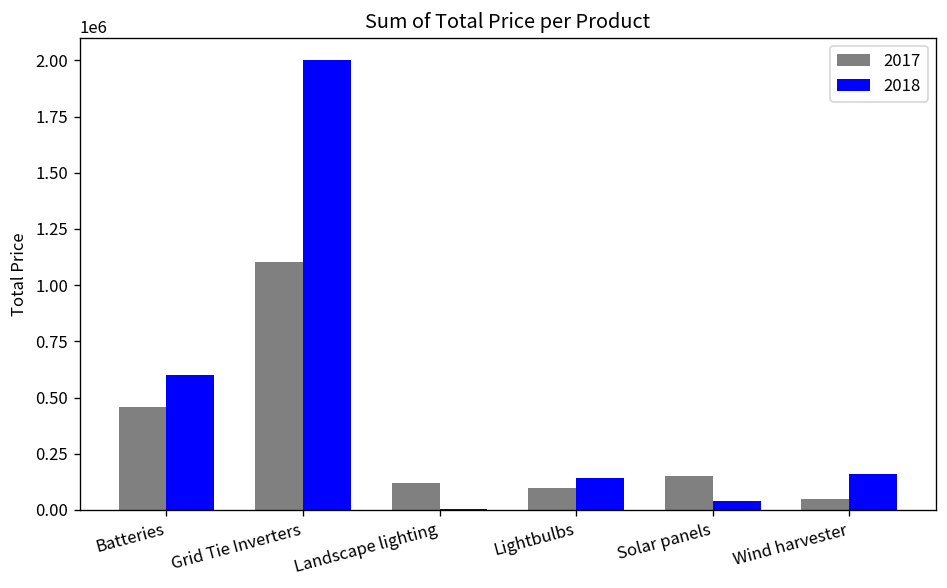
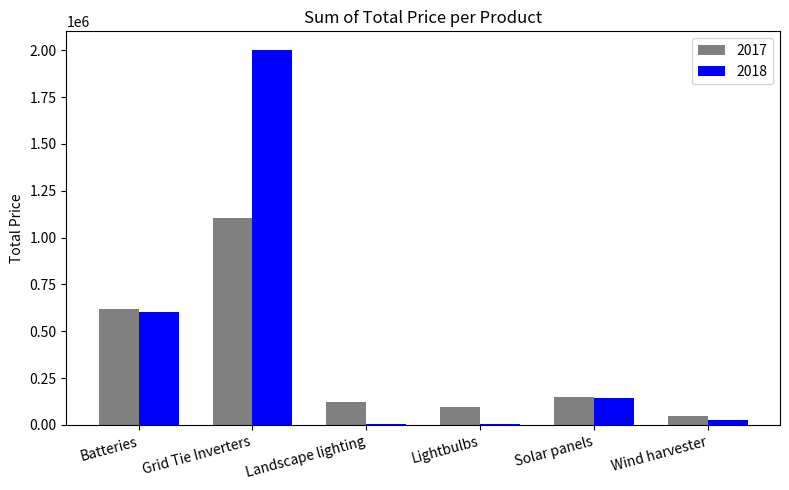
  {
    "2017": {
-     "Batteries": 460000,
+     "Batteries": 620000,
      "Grid Tie Inverters": 1100000,
      "Landscape lighting": 120000,
      "Lightbulbs": 100000,
      "Solar panels": 150000,
      "Wind harvester": 50000
    },
    "2018": {
      "Batteries": 600000,
      "Grid Tie Inverters": 2000000,
-     "Lightbulbs": 140000,
-     "Solar panels": 40000,
-     "Wind harvester": 160000
+     "Lightbulbs": 10000,
+     "Solar panels": 140000,
+     "Wind harvester": 30000
    }
  }
